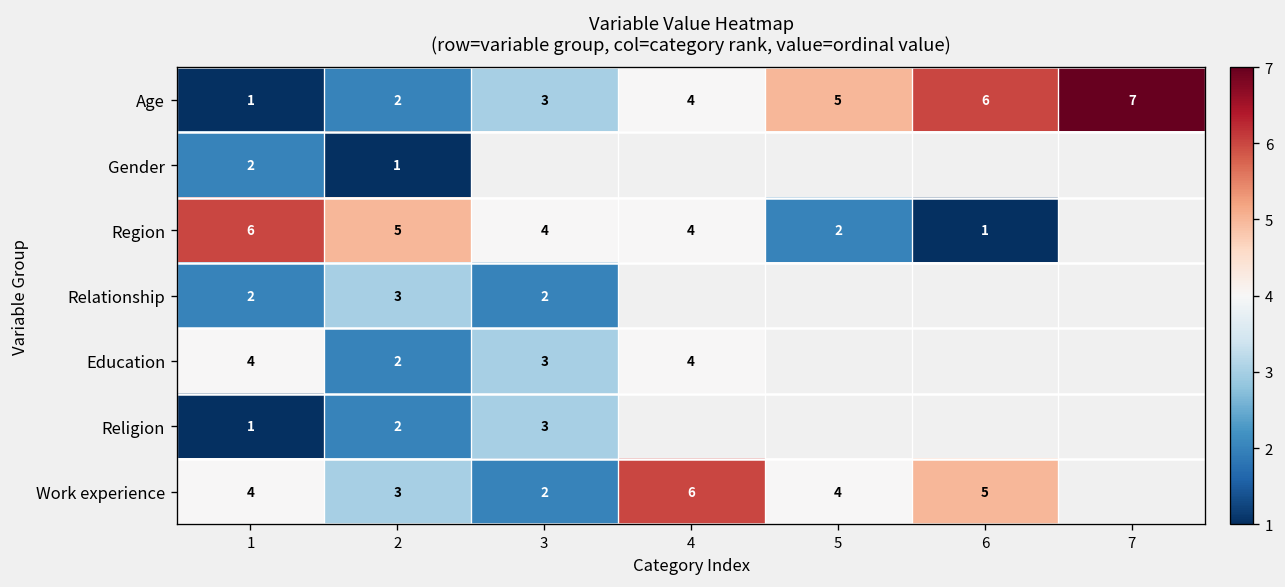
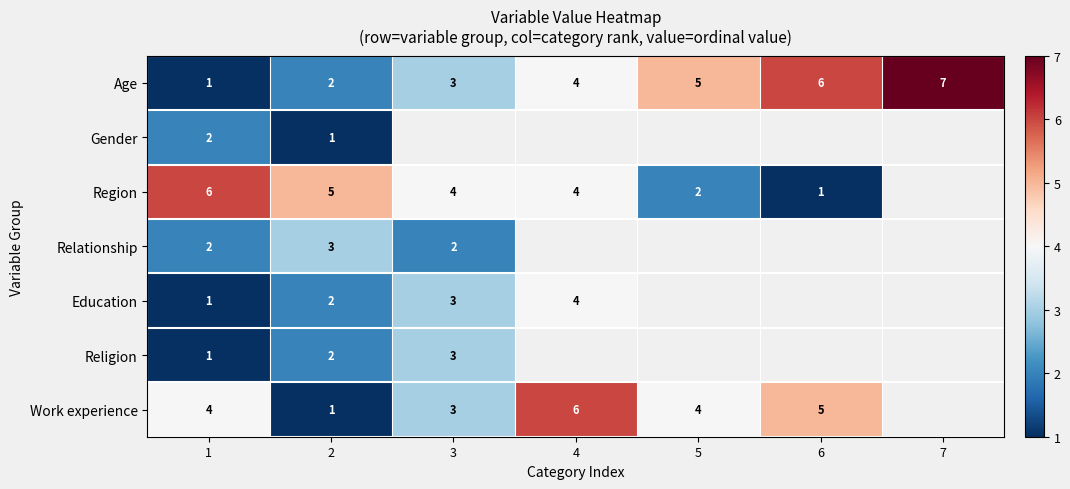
  {
    "Age": {
      "1": 1,
      "2": 2,
      "3": 3,
      "4": 4,
      "5": 5,
      "6": 6,
      "7": 7
    },
    "Gender": {
      "1": 2,
      "2": 1
    },
    "Region": {
      "1": 6,
      "2": 5,
      "3": 4,
      "4": 4,
      "5": 2,
      "6": 1
    },
    "Relationship": {
      "1": 2,
      "2": 3,
      "3": 2
    },
    "Education": {
-     "1": 4,
+     "1": 1,
      "2": 2,
      "3": 3,
      "4": 4
    },
    "Religion": {
      "1": 1,
      "2": 2,
      "3": 3
    },
    "Work experience": {
      "1": 4,
-     "2": 3,
-     "3": 2,
+     "2": 1,
+     "3": 3,
      "4": 6,
      "5": 4,
      "6": 5
    }
  }
